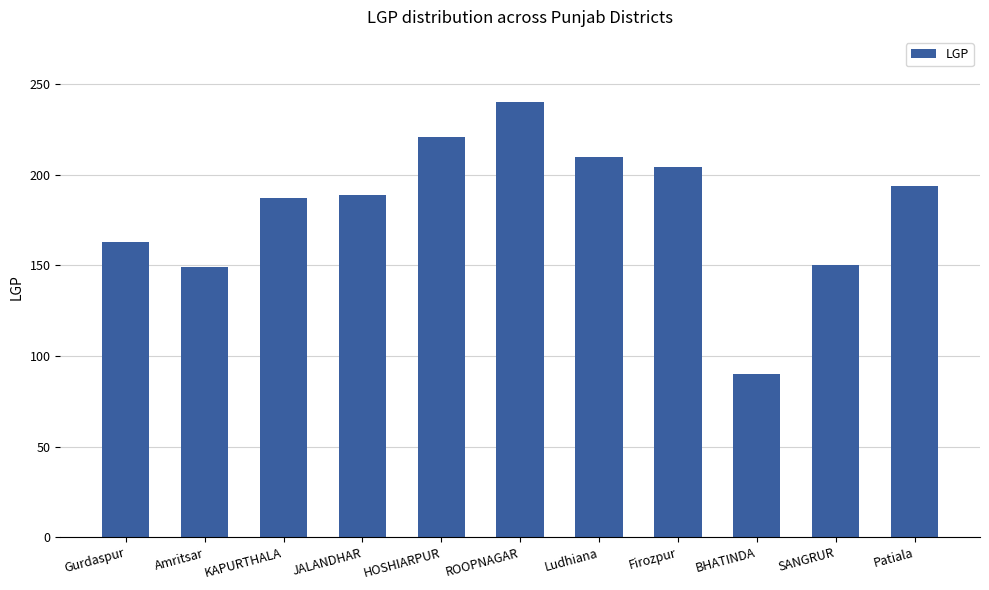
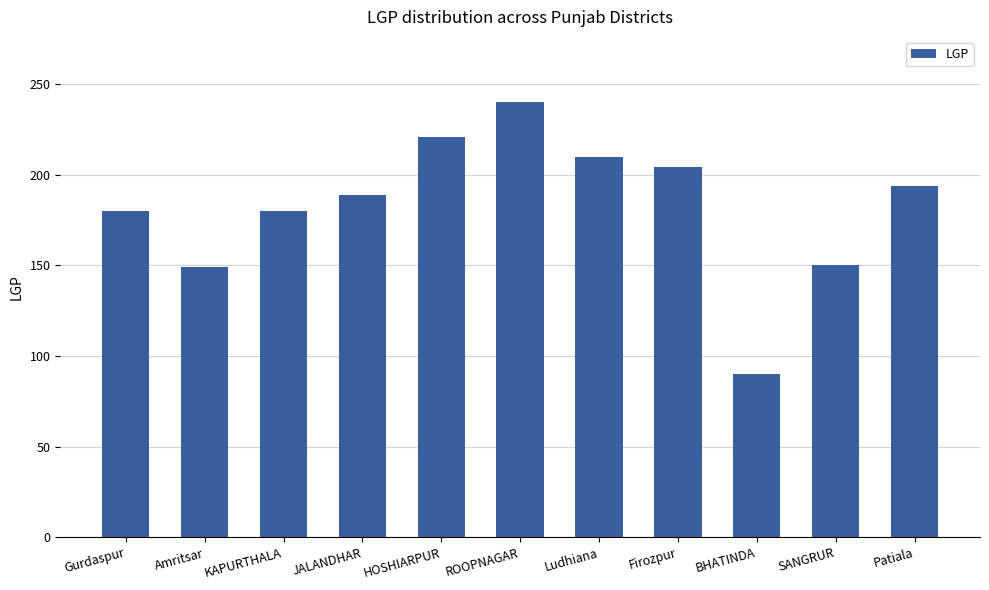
  {
-   "Gurdaspur": 163,
+   "Gurdaspur": 180,
    "Amritsar": 149,
-   "KAPURTHALA": 187,
+   "KAPURTHALA": 180,
    "JALANDHAR": 189,
    "HOSHIARPUR": 221,
    "ROOPNAGAR": 240,
    "Ludhiana": 210,
    "Firozpur": 204,
    "BHATINDA": 90,
    "SANGRUR": 150,
    "Patiala": 194
  }
